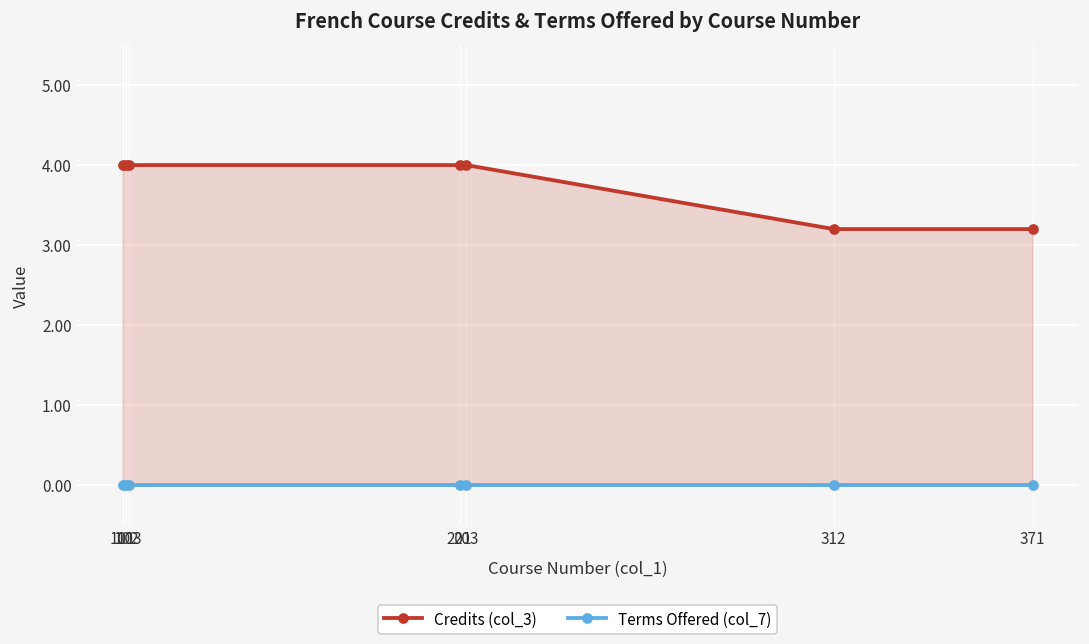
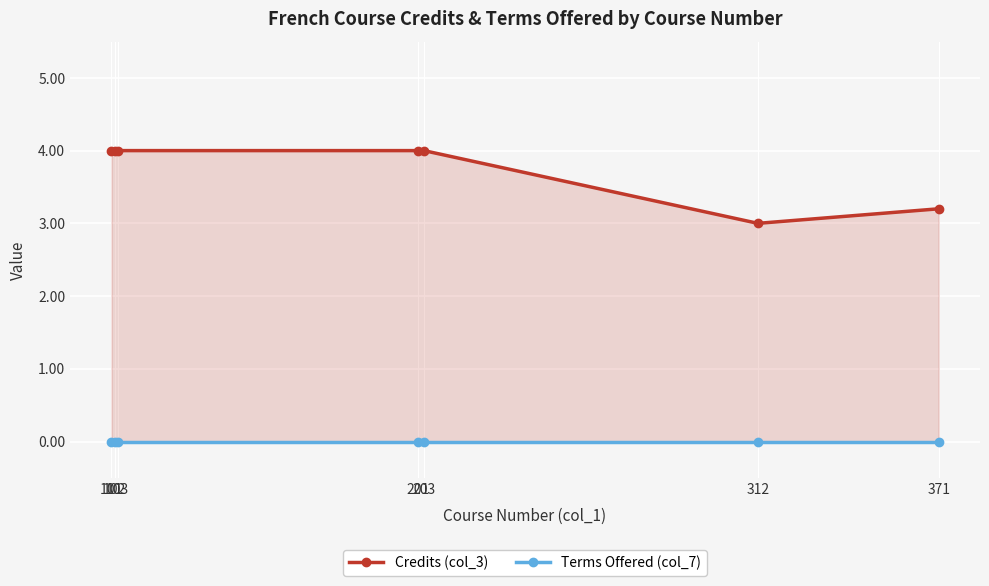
  {
    "Credits (col_3)": {
-     "312": 3.2,
+     "312": 3.0,
      "371": 3.2
    },
    "Terms Offered (col_7)": {
      "312": 0.0,
      "371": 0.0
    }
  }
